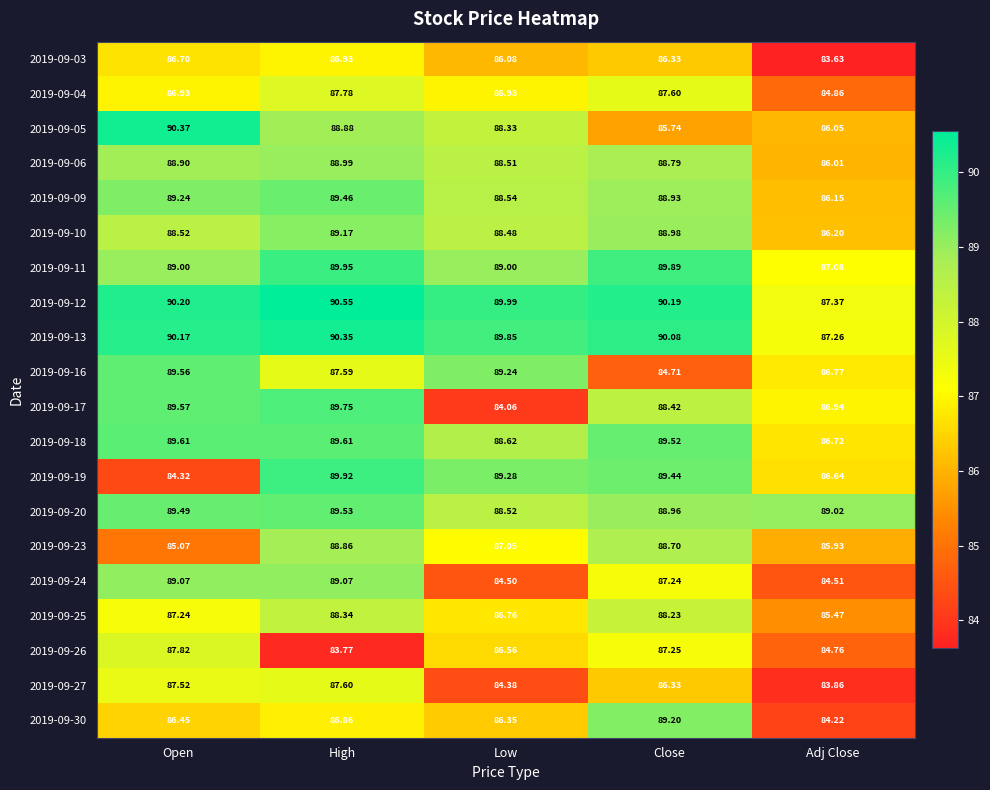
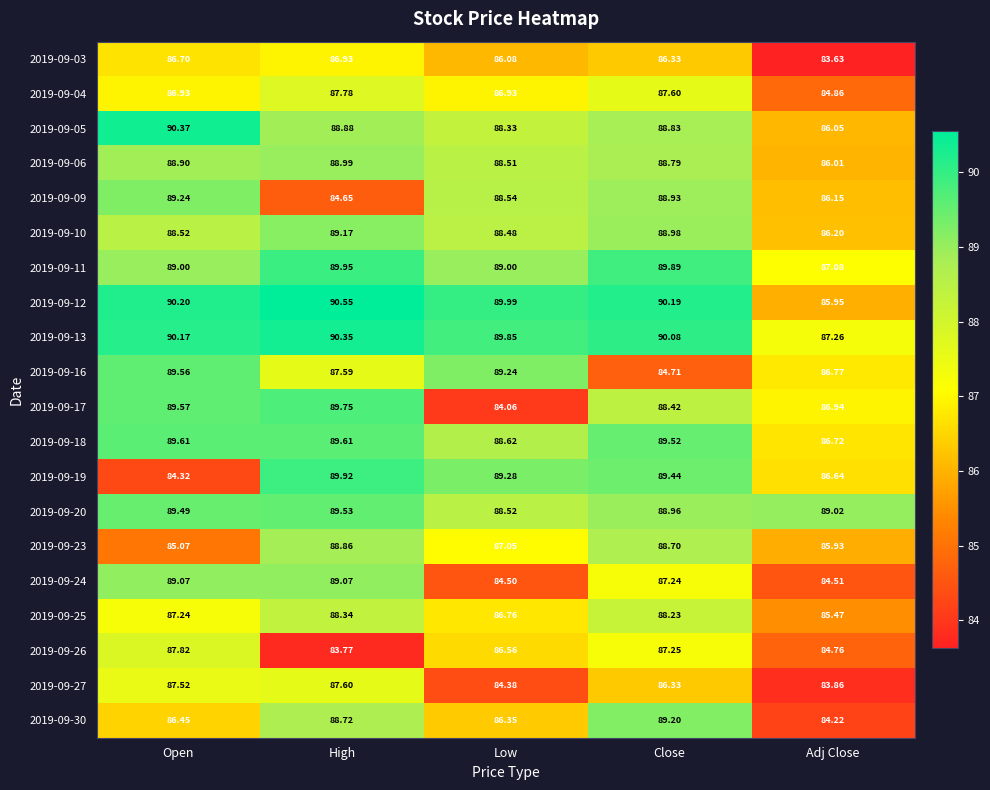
  {
    "2019-09-03": {
      "Open": 86.70,
      "High": 86.93,
      "Low": 86.08,
      "Close": 86.33,
      "Adj Close": 83.63
    },
    "2019-09-04": {
      "Open": 86.93,
      "High": 87.78,
      "Low": 86.93,
      "Close": 87.60,
      "Adj Close": 84.86
    },
    "2019-09-05": {
      "Open": 90.37,
      "High": 88.88,
      "Low": 88.33,
-     "Close": 85.74,
+     "Close": 88.83,
      "Adj Close": 86.05
    },
    "2019-09-06": {
      "Open": 88.90,
      "High": 88.99,
      "Low": 88.51,
      "Close": 88.79,
      "Adj Close": 86.01
    },
    "2019-09-09": {
      "Open": 89.24,
-     "High": 89.46,
+     "High": 84.65,
      "Low": 88.54,
      "Close": 88.93,
      "Adj Close": 86.15
    },
    "2019-09-10": {
      "Open": 88.52,
      "High": 89.17,
      "Low": 88.48,
      "Close": 88.98,
      "Adj Close": 86.20
    },
    "2019-09-11": {
      "Open": 89.00,
      "High": 89.95,
      "Low": 89.00,
      "Close": 89.89,
      "Adj Close": 87.08
    },
    "2019-09-12": {
      "Open": 90.20,
      "High": 90.55,
      "Low": 89.99,
      "Close": 90.19,
-     "Adj Close": 87.37
+     "Adj Close": 85.95
    },
    "2019-09-13": {
      "Open": 90.17,
      "High": 90.35,
      "Low": 89.85,
      "Close": 90.08,
      "Adj Close": 87.26
    },
    "2019-09-16": {
      "Open": 89.56,
      "High": 87.59,
      "Low": 89.24,
      "Close": 84.71,
      "Adj Close": 86.77
    },
    "2019-09-17": {
      "Open": 89.57,
      "High": 89.75,
      "Low": 84.06,
      "Close": 88.42,
      "Adj Close": 86.94
    },
    "2019-09-18": {
      "Open": 89.61,
      "High": 89.61,
      "Low": 88.62,
      "Close": 89.52,
      "Adj Close": 86.72
    },
    "2019-09-19": {
      "Open": 84.32,
      "High": 89.92,
      "Low": 89.28,
      "Close": 89.44,
      "Adj Close": 86.64
    },
    "2019-09-20": {
      "Open": 89.49,
      "High": 89.53,
      "Low": 88.52,
      "Close": 88.96,
      "Adj Close": 89.02
    },
    "2019-09-23": {
      "Open": 85.07,
      "High": 88.86,
      "Low": 87.05,
      "Close": 88.70,
      "Adj Close": 85.93
    },
    "2019-09-24": {
      "Open": 89.07,
      "High": 89.07,
      "Low": 84.50,
      "Close": 87.24,
      "Adj Close": 84.51
    },
    "2019-09-25": {
      "Open": 87.24,
      "High": 88.34,
      "Low": 86.76,
      "Close": 88.23,
      "Adj Close": 85.47
    },
    "2019-09-26": {
      "Open": 87.82,
      "High": 83.77,
      "Low": 86.56,
      "Close": 87.25,
      "Adj Close": 84.76
    },
    "2019-09-27": {
      "Open": 87.52,
      "High": 87.60,
      "Low": 84.38,
      "Close": 86.33,
      "Adj Close": 83.86
    },
    "2019-09-30": {
      "Open": 86.45,
-     "High": 86.86,
+     "High": 88.72,
      "Low": 86.35,
      "Close": 89.20,
      "Adj Close": 84.22
    }
  }
